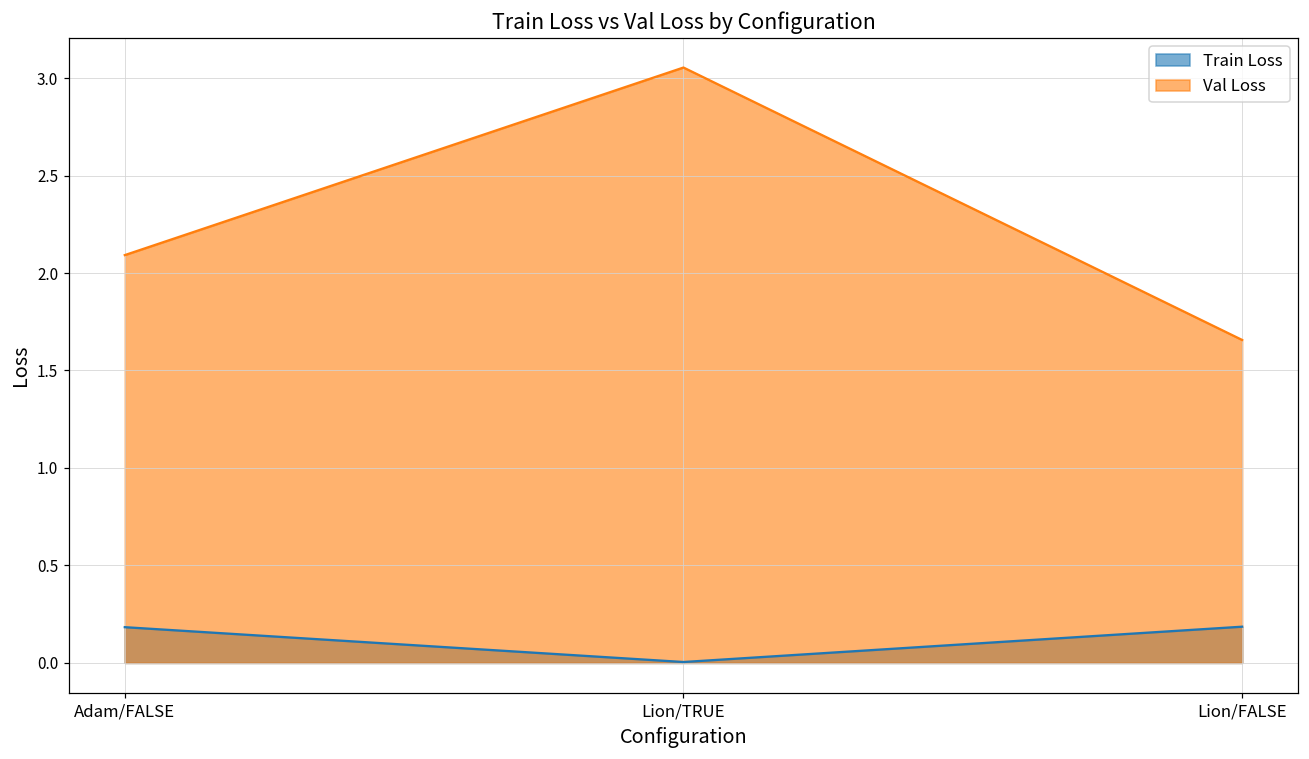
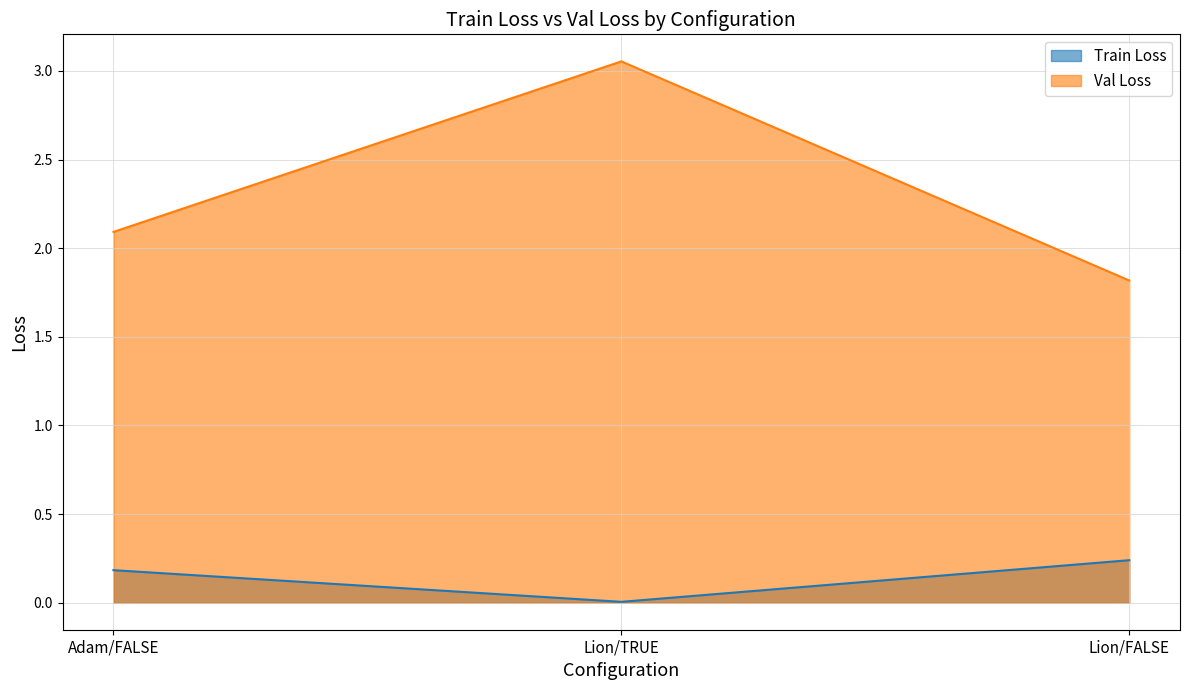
  {
    "Train Loss": {
      "Adam/FALSE": 0.18,
      "Lion/TRUE": 0.00,
-     "Lion/FALSE": 0.19
+     "Lion/FALSE": 0.24
    },
    "Val Loss": {
      "Adam/FALSE": 2.09,
      "Lion/TRUE": 3.05,
-     "Lion/FALSE": 1.66
+     "Lion/FALSE": 1.82
    }
  }
